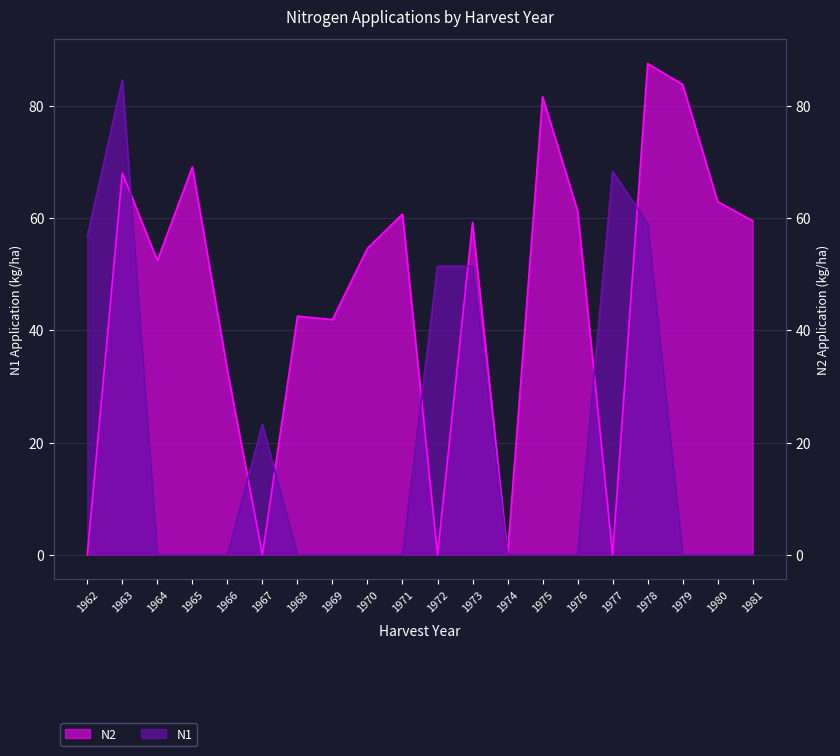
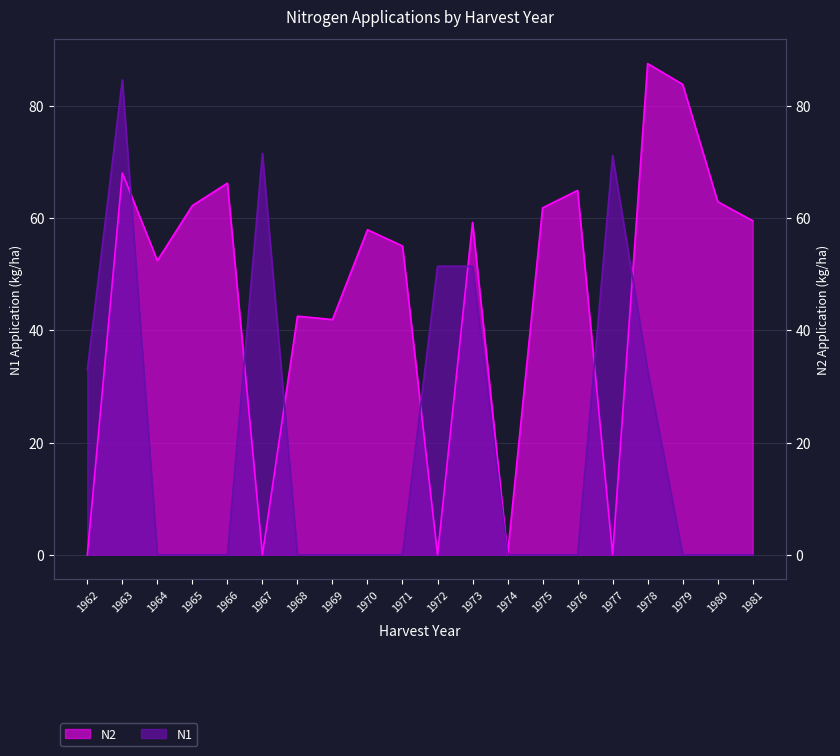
  {
    "N2": {
      "1962": 0,
      "1963": 68,
      "1964": 52,
-     "1965": 69,
-     "1966": 33,
+     "1965": 62,
+     "1966": 66,
      "1967": 0,
      "1968": 43,
      "1969": 42,
-     "1970": 55,
-     "1971": 61,
+     "1970": 58,
+     "1971": 55,
      "1972": 0,
      "1973": 59,
-     "1975": 82,
-     "1976": 61,
+     "1975": 62,
+     "1976": 65,
      "1977": 0,
      "1978": 88,
      "1979": 84,
      "1980": 63,
      "1981": 60
    },
    "N1": {
-     "1962": 57,
+     "1962": 33,
      "1963": 85,
      "1964": 0,
      "1965": 0,
      "1966": 0,
-     "1967": 23,
+     "1967": 72,
      "1968": 0,
      "1969": 0,
      "1970": 0,
      "1971": 0,
      "1972": 51,
      "1973": 51,
      "1975": 0,
      "1976": 0,
-     "1977": 68,
-     "1978": 59,
+     "1977": 71,
+     "1978": 33,
      "1979": 0,
      "1980": 0,
      "1981": 0
    }
  }
